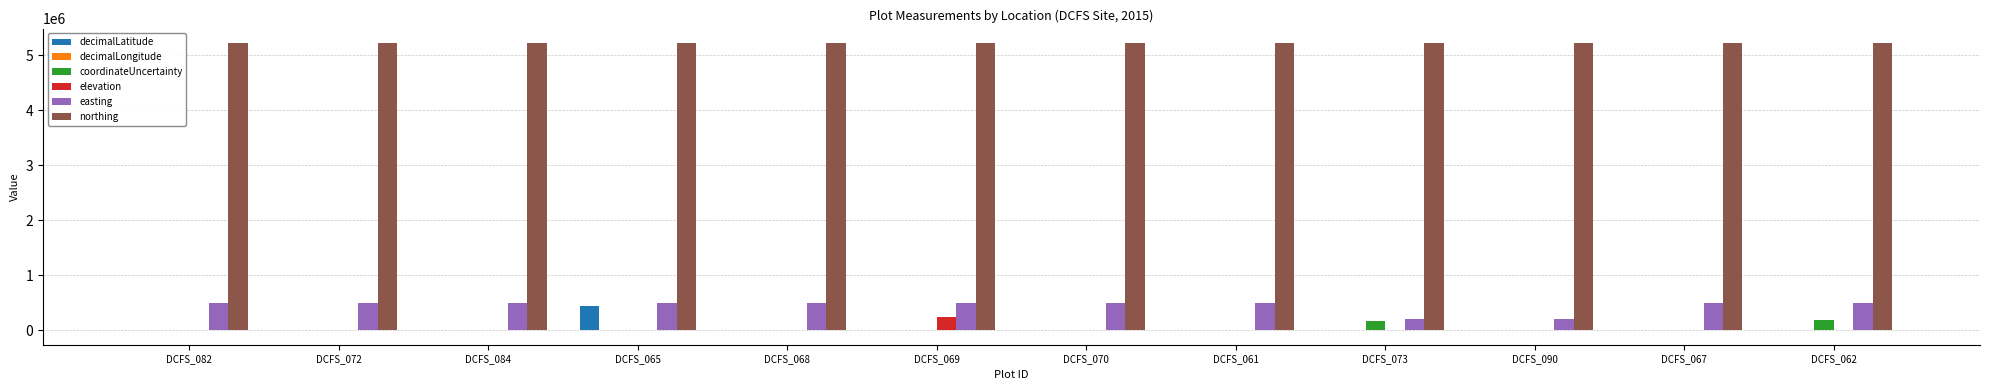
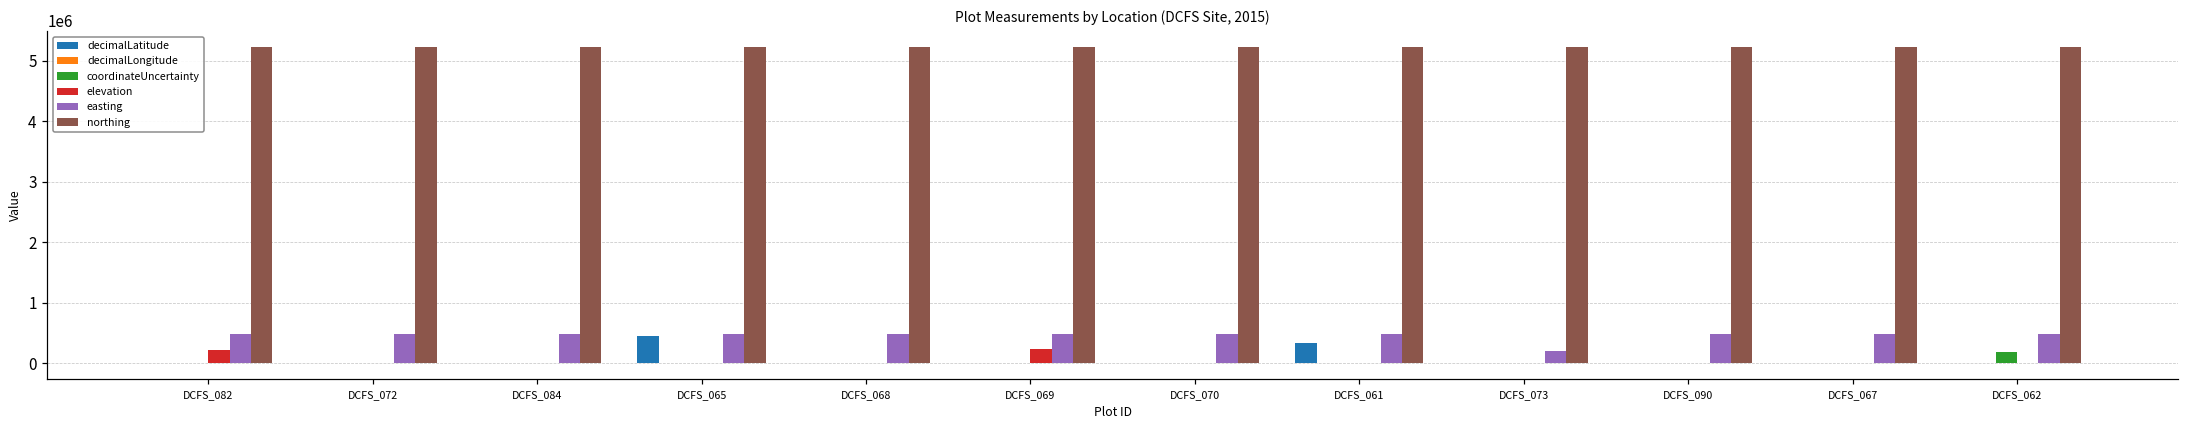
  {
    "decimalLatitude": {
      "DCFS_065": 400000,
-     "DCFS_061": 0
+     "DCFS_061": 300000
    },
    "coordinateUncertainty": {
-     "DCFS_073": 200000,
+     "DCFS_073": 0,
      "DCFS_062": 200000
    },
    "elevation": {
-     "DCFS_082": 0,
+     "DCFS_082": 200000,
      "DCFS_069": 200000
    },
    "easting": {
      "DCFS_082": 500000,
      "DCFS_072": 500000,
      "DCFS_084": 500000,
      "DCFS_065": 500000,
      "DCFS_068": 500000,
      "DCFS_069": 500000,
      "DCFS_070": 500000,
      "DCFS_061": 500000,
      "DCFS_073": 200000,
-     "DCFS_090": 200000,
+     "DCFS_090": 500000,
      "DCFS_067": 500000,
      "DCFS_062": 500000
    },
    "northing": {
      "DCFS_082": 5200000,
      "DCFS_072": 5200000,
      "DCFS_084": 5200000,
      "DCFS_065": 5200000,
      "DCFS_068": 5200000,
      "DCFS_069": 5200000,
      "DCFS_070": 5200000,
      "DCFS_061": 5200000,
      "DCFS_073": 5200000,
      "DCFS_090": 5200000,
      "DCFS_067": 5200000,
      "DCFS_062": 5200000
    }
  }
